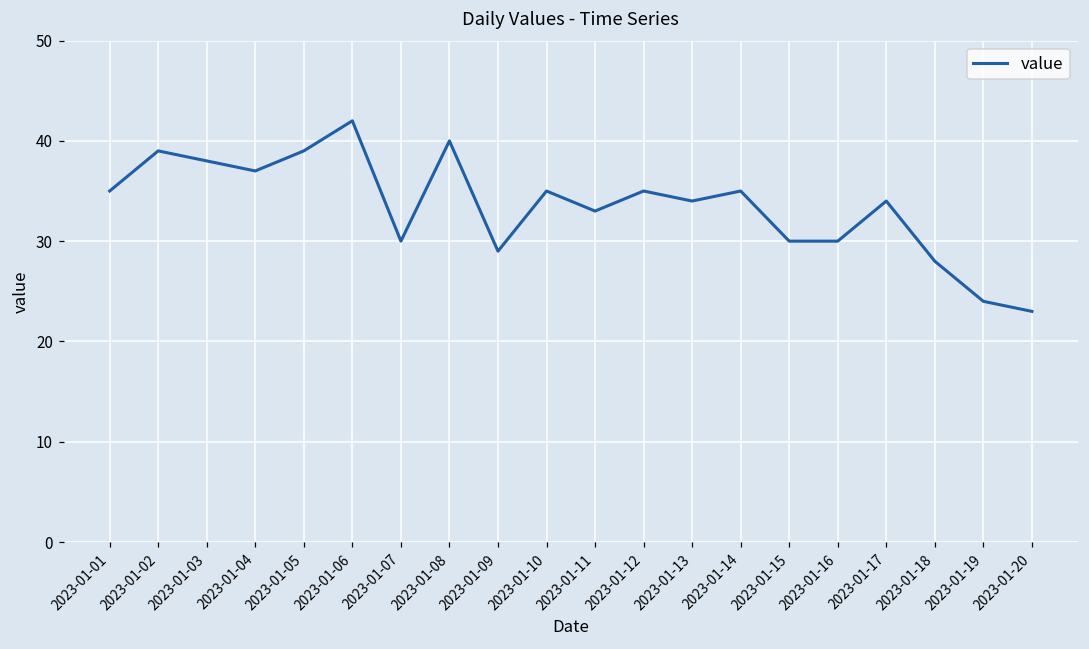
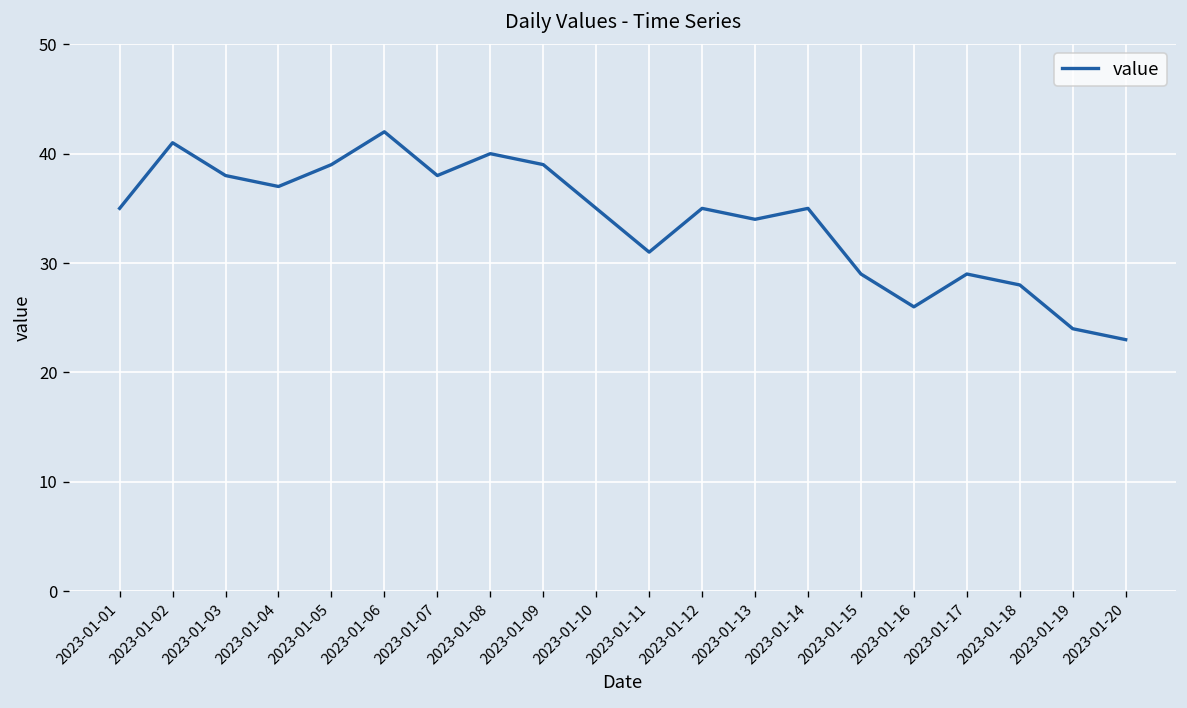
  {
    "2023-01-01": 35,
-   "2023-01-02": 39,
+   "2023-01-02": 41,
    "2023-01-03": 38,
    "2023-01-04": 37,
    "2023-01-05": 39,
    "2023-01-06": 42,
-   "2023-01-07": 30,
+   "2023-01-07": 38,
    "2023-01-08": 40,
-   "2023-01-09": 29,
+   "2023-01-09": 39,
    "2023-01-10": 35,
-   "2023-01-11": 33,
+   "2023-01-11": 31,
    "2023-01-12": 35,
    "2023-01-13": 34,
    "2023-01-14": 35,
-   "2023-01-15": 30,
-   "2023-01-16": 30,
-   "2023-01-17": 34,
+   "2023-01-15": 29,
+   "2023-01-16": 26,
+   "2023-01-17": 29,
    "2023-01-18": 28,
    "2023-01-19": 24,
    "2023-01-20": 23
  }
